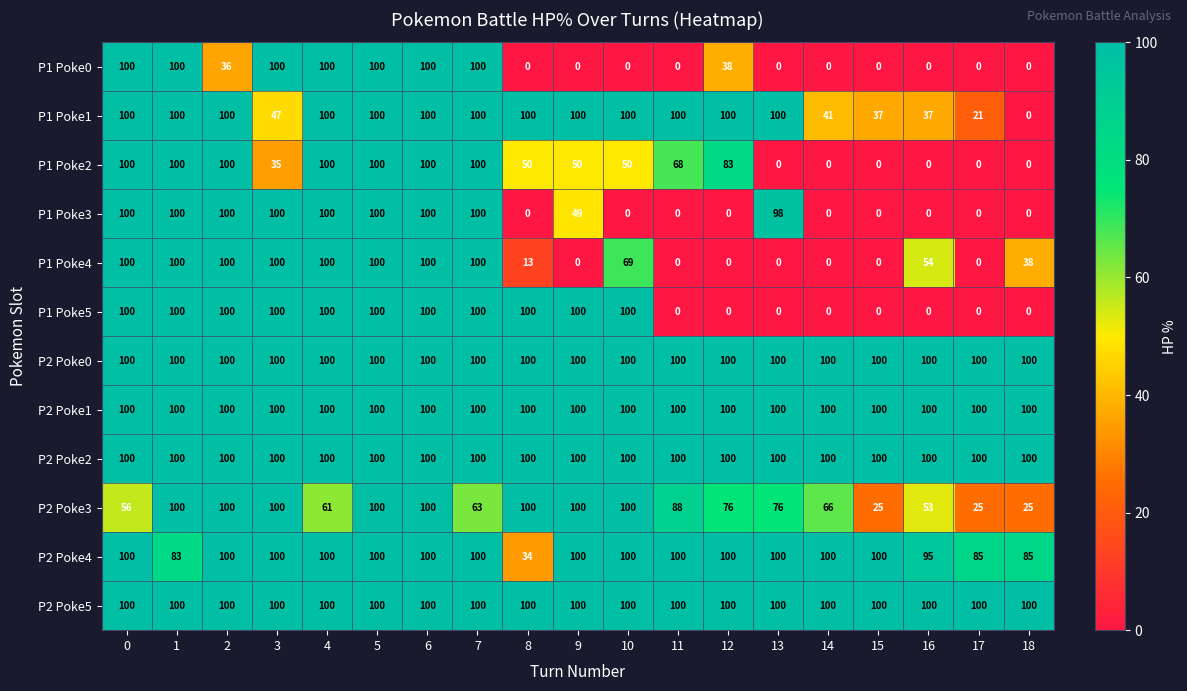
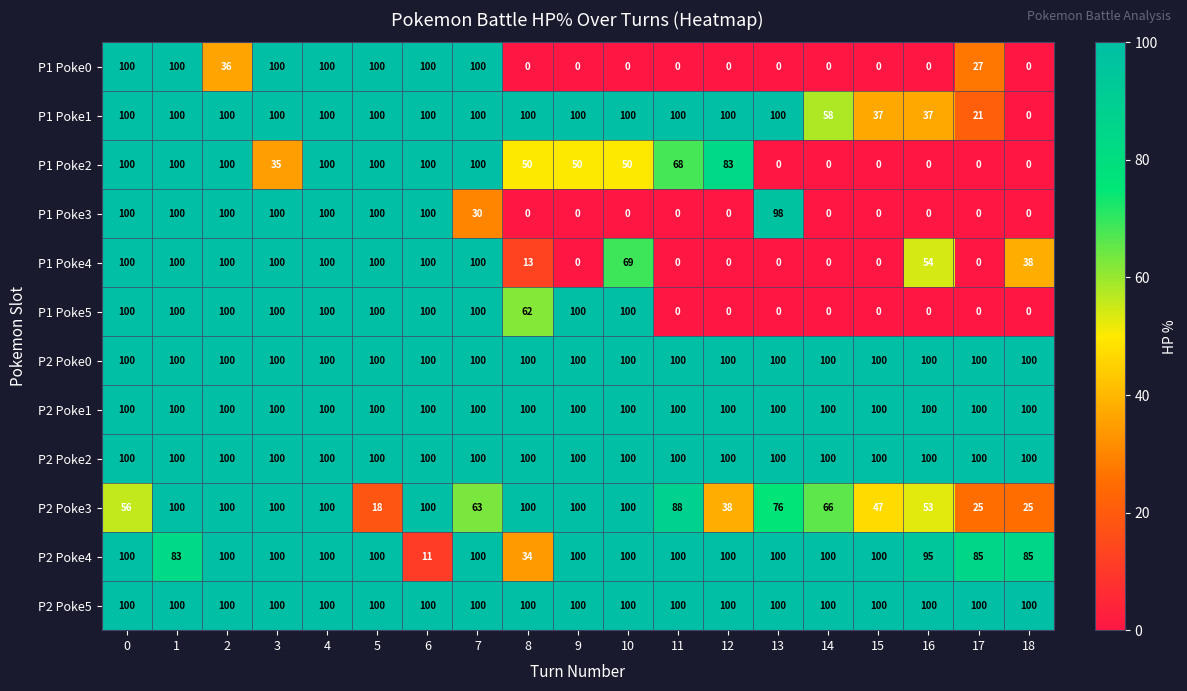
  {
    "P1 Poke0": {
      "0": 100,
      "1": 100,
      "2": 36,
      "3": 100,
      "4": 100,
      "5": 100,
      "6": 100,
      "7": 100,
      "8": 0,
      "9": 0,
      "10": 0,
      "11": 0,
-     "12": 38,
+     "12": 0,
      "13": 0,
      "14": 0,
      "15": 0,
      "16": 0,
-     "17": 0,
+     "17": 27,
      "18": 0
    },
    "P1 Poke1": {
      "0": 100,
      "1": 100,
      "2": 100,
-     "3": 47,
+     "3": 100,
      "4": 100,
      "5": 100,
      "6": 100,
      "7": 100,
      "8": 100,
      "9": 100,
      "10": 100,
      "11": 100,
      "12": 100,
      "13": 100,
-     "14": 41,
+     "14": 58,
      "15": 37,
      "16": 37,
      "17": 21,
      "18": 0
    },
    "P1 Poke3": {
      "0": 100,
      "1": 100,
      "2": 100,
      "3": 100,
      "4": 100,
      "5": 100,
      "6": 100,
-     "7": 100,
+     "7": 30,
      "8": 0,
-     "9": 49,
+     "9": 0,
      "10": 0,
      "11": 0,
      "12": 0,
      "13": 98,
      "14": 0,
      "15": 0,
      "16": 0,
      "17": 0,
      "18": 0
    },
    "P1 Poke5": {
      "0": 100,
      "1": 100,
      "2": 100,
      "3": 100,
      "4": 100,
      "5": 100,
      "6": 100,
      "7": 100,
-     "8": 100,
+     "8": 62,
      "9": 100,
      "10": 100,
      "11": 0,
      "12": 0,
      "13": 0,
      "14": 0,
      "15": 0,
      "16": 0,
      "17": 0,
      "18": 0
    },
    "P2 Poke3": {
      "0": 56,
      "1": 100,
      "2": 100,
      "3": 100,
-     "4": 61,
-     "5": 100,
+     "4": 100,
+     "5": 18,
      "6": 100,
      "7": 63,
      "8": 100,
      "9": 100,
      "10": 100,
      "11": 88,
-     "12": 76,
+     "12": 38,
      "13": 76,
      "14": 66,
-     "15": 25,
+     "15": 47,
      "16": 53,
      "17": 25,
      "18": 25
    },
    "P2 Poke4": {
      "0": 100,
      "1": 83,
      "2": 100,
      "3": 100,
      "4": 100,
      "5": 100,
-     "6": 100,
+     "6": 11,
      "7": 100,
      "8": 34,
      "9": 100,
      "10": 100,
      "11": 100,
      "12": 100,
      "13": 100,
      "14": 100,
      "15": 100,
      "16": 95,
      "17": 85,
      "18": 85
    }
  }
